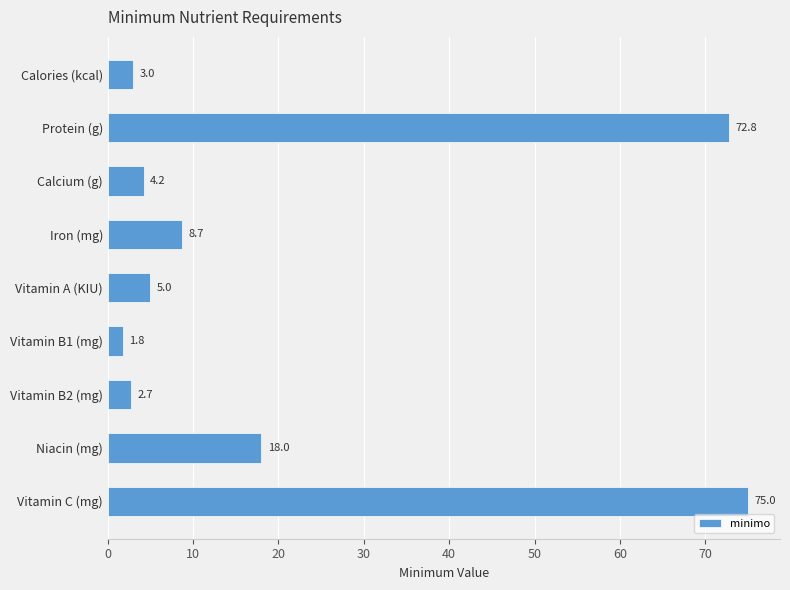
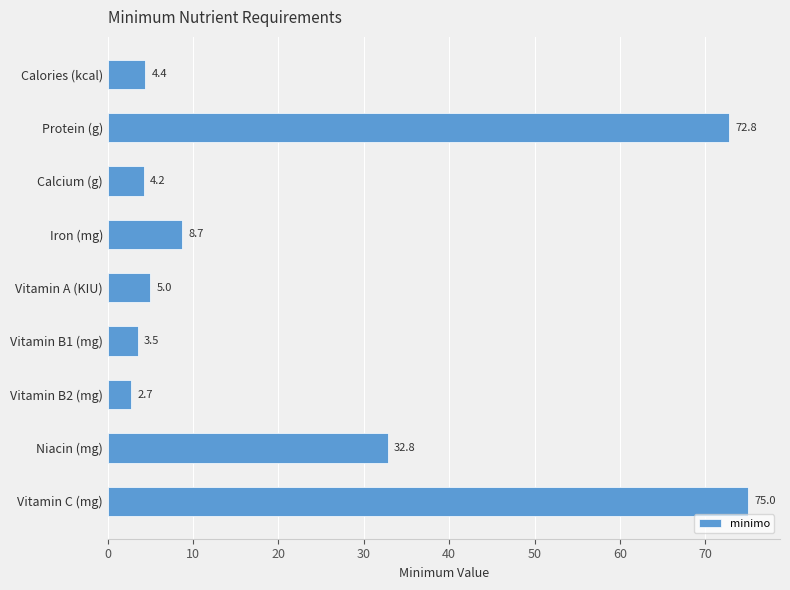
  {
-   "Calories (kcal)": 3.0,
+   "Calories (kcal)": 4.4,
    "Protein (g)": 72.8,
    "Calcium (g)": 4.2,
    "Iron (mg)": 8.7,
    "Vitamin A (KIU)": 5.0,
-   "Vitamin B1 (mg)": 1.8,
+   "Vitamin B1 (mg)": 3.5,
    "Vitamin B2 (mg)": 2.7,
-   "Niacin (mg)": 18.0,
+   "Niacin (mg)": 32.8,
    "Vitamin C (mg)": 75.0
  }
